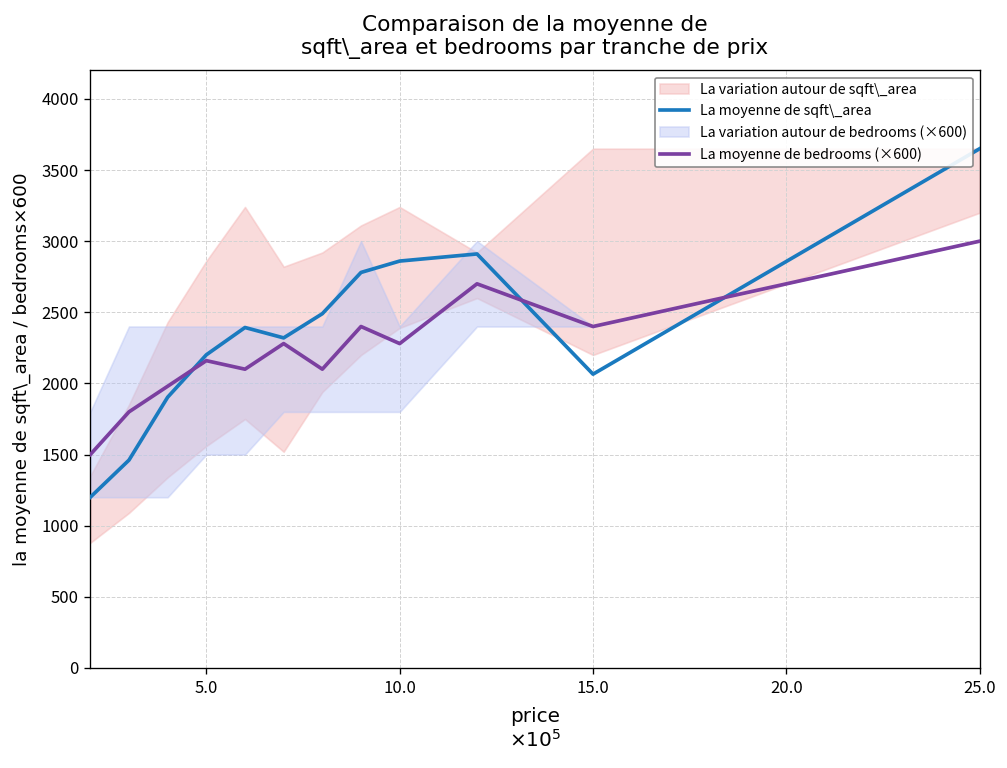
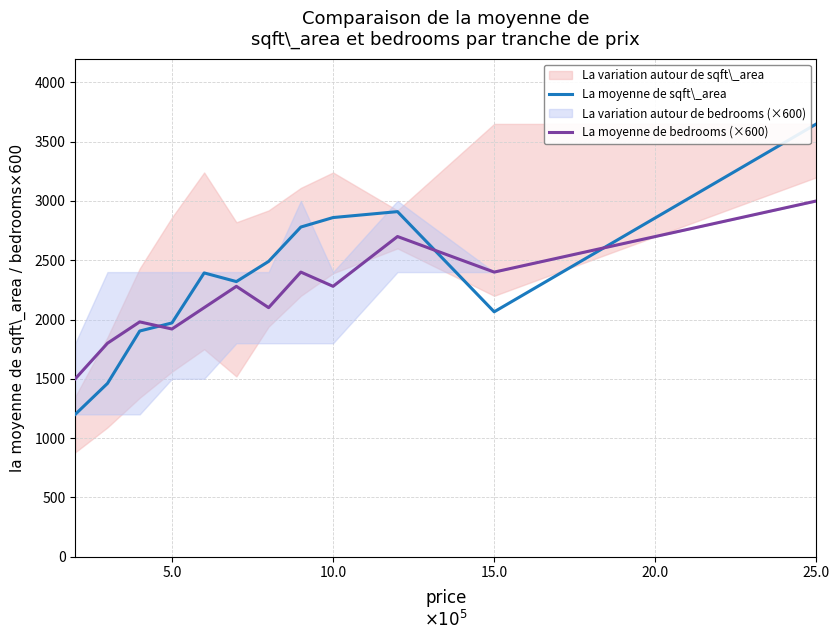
  {
    "La moyenne de sqft\\_area": {
-     "5.0": 2200,
+     "5.0": 1970,
      "10.0": 2860,
      "15.0": 2070
    },
    "La moyenne de bedrooms (×600)": {
-     "5.0": 2160,
+     "5.0": 1920,
      "10.0": 2280
    }
  }
